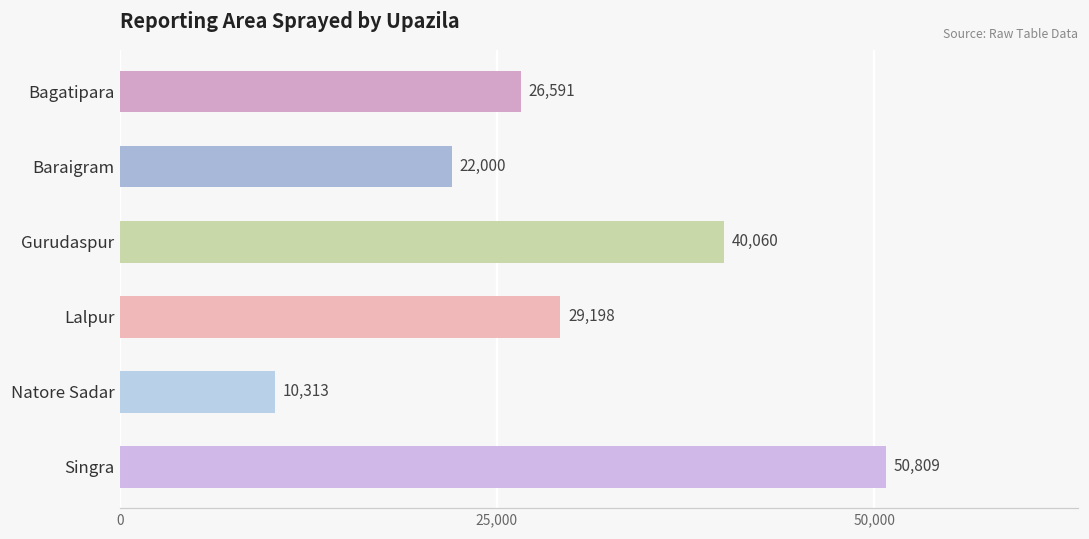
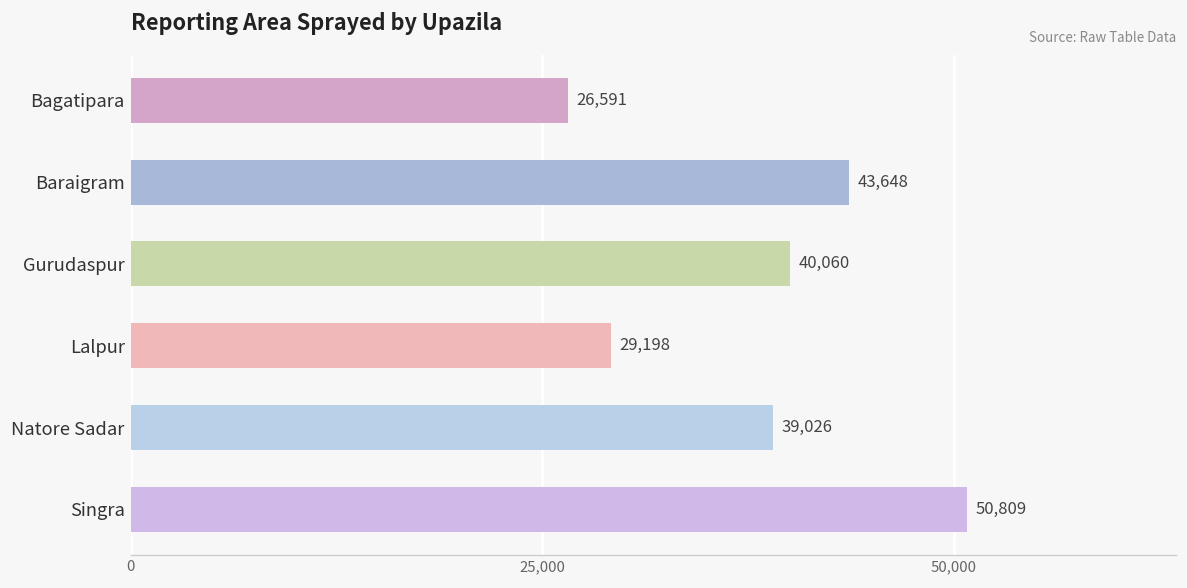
  {
    "Bagatipara": "26,591",
-   "Baraigram": "22,000",
+   "Baraigram": "43,648",
    "Gurudaspur": "40,060",
    "Lalpur": "29,198",
-   "Natore Sadar": "10,313",
+   "Natore Sadar": "39,026",
    "Singra": "50,809"
  }
